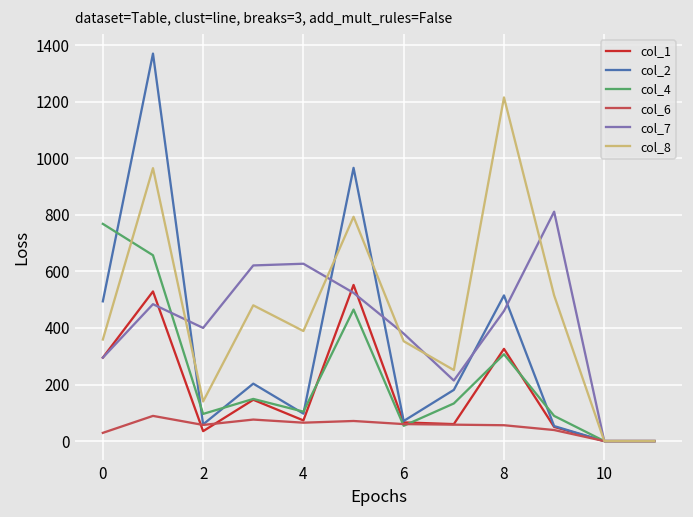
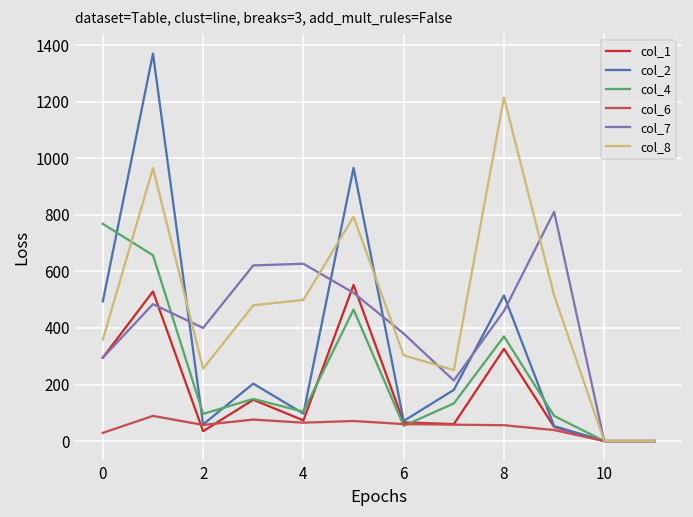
  {
    "col_4": {
      "0": 770,
      "2": 100,
-     "8": 310
+     "8": 370
    },
    "col_8": {
      "0": 360,
-     "2": 140,
-     "4": 390,
-     "6": 350,
+     "2": 260,
+     "4": 500,
+     "6": 300,
      "8": 1220
    }
  }
